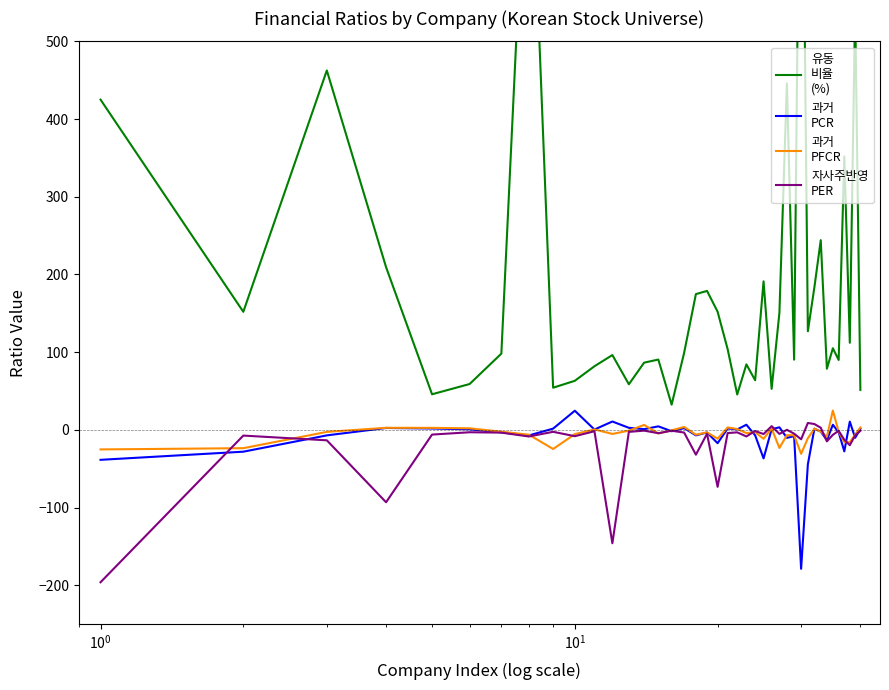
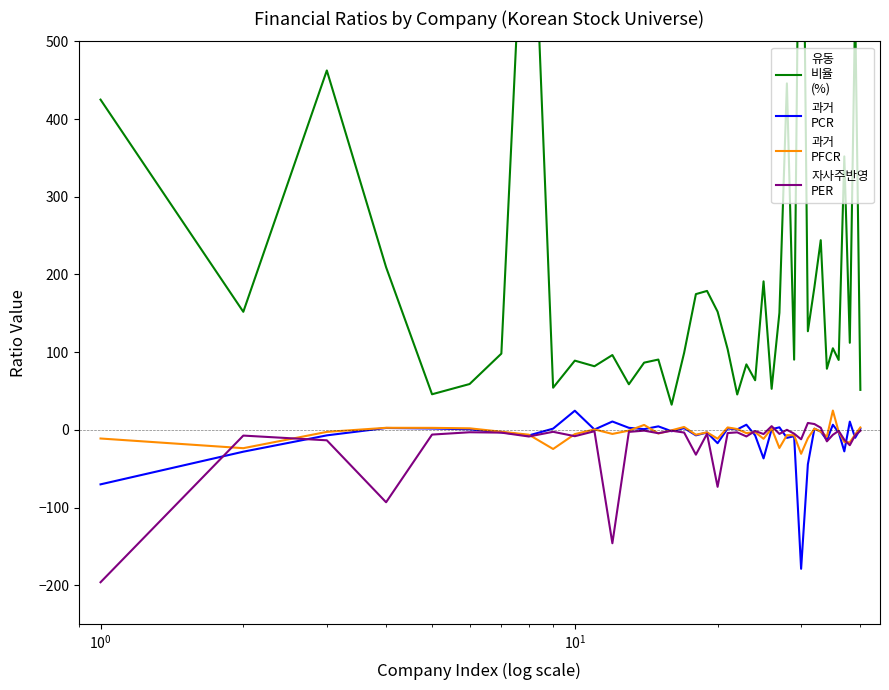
  {
    "유동 비율 (%)": {
      "10^0": 430,
-     "10^1": 60
+     "10^1": 90
    },
    "과거 PCR": {
-     "10^0": -40,
+     "10^0": -70,
      "10^1": 20
    },
    "과거 PFCR": {
-     "10^0": -30
+     "10^0": -10
    },
    "자사주반영 PER": {
      "10^0": -200
    }
  }
